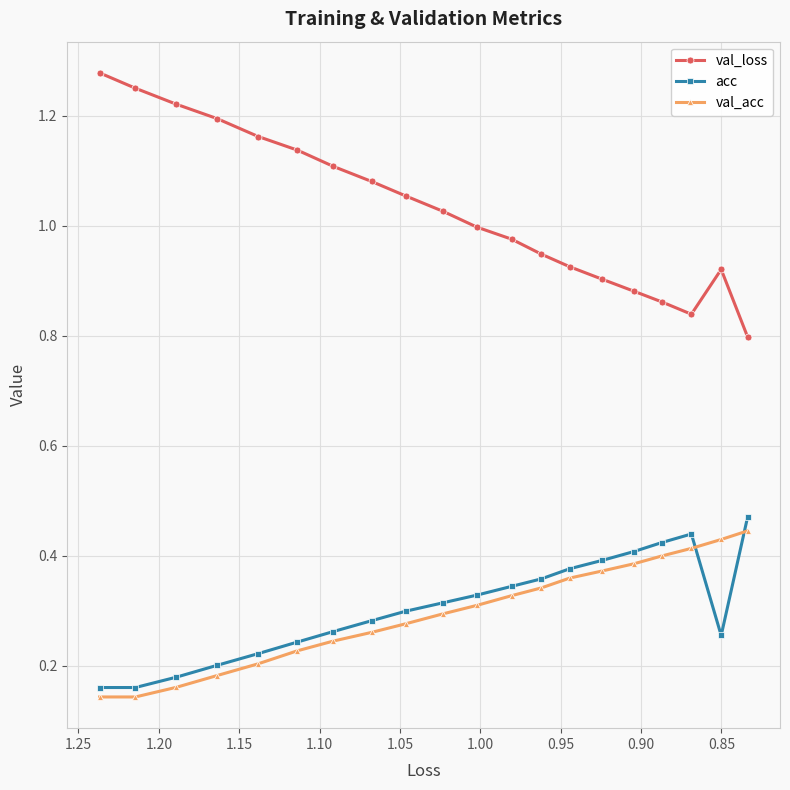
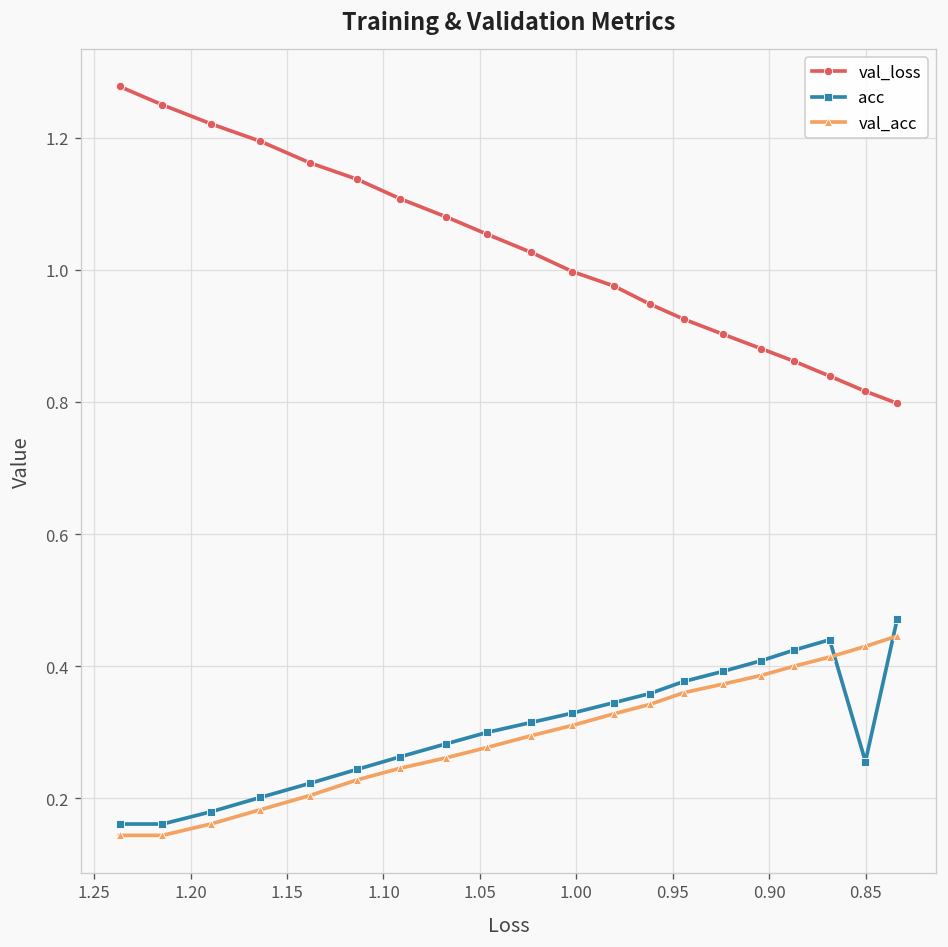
  {
    "val_loss": {
-     "0.85": 0.92
+     "0.85": 0.82
    },
    "acc": {
      "0.85": 0.26
    },
    "val_acc": {
      "0.85": 0.43
    }
  }
